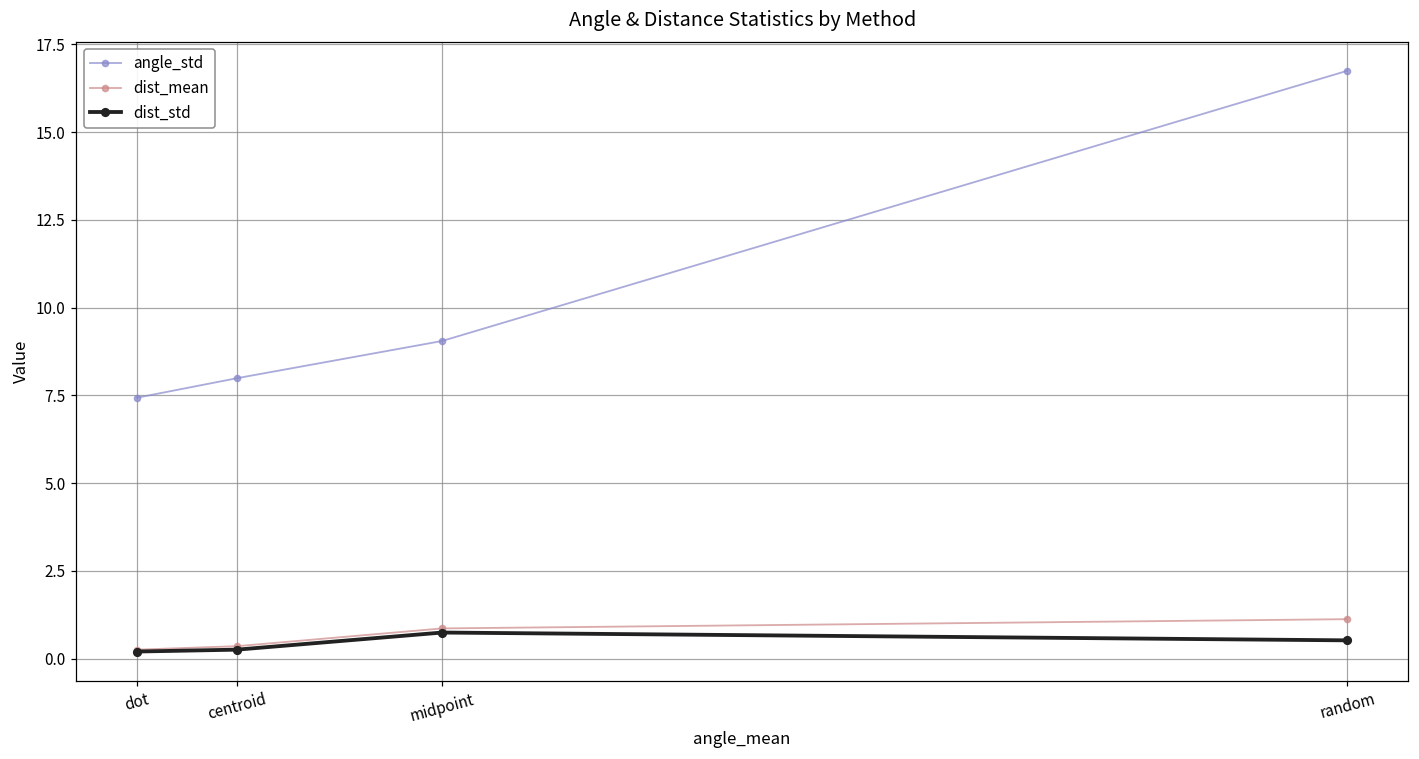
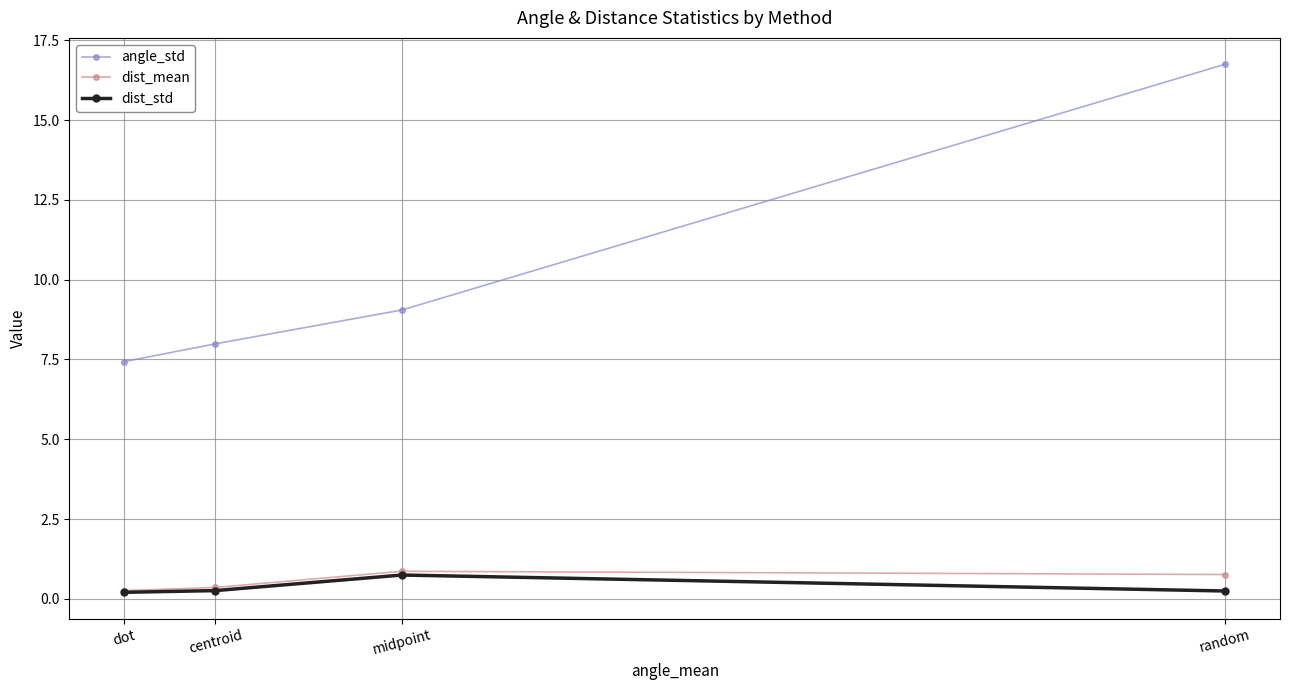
  {
    "angle_std": {
      "dot": 7.4,
      "centroid": 8.0,
      "midpoint": 9.0,
      "random": 16.7
    },
    "dist_mean": {
      "centroid": 0.4,
      "midpoint": 0.9,
-     "random": 1.1
+     "random": 0.8
    },
    "dist_std": {
      "centroid": 0.3,
      "midpoint": 0.7,
-     "random": 0.5
+     "random": 0.2
    }
  }
